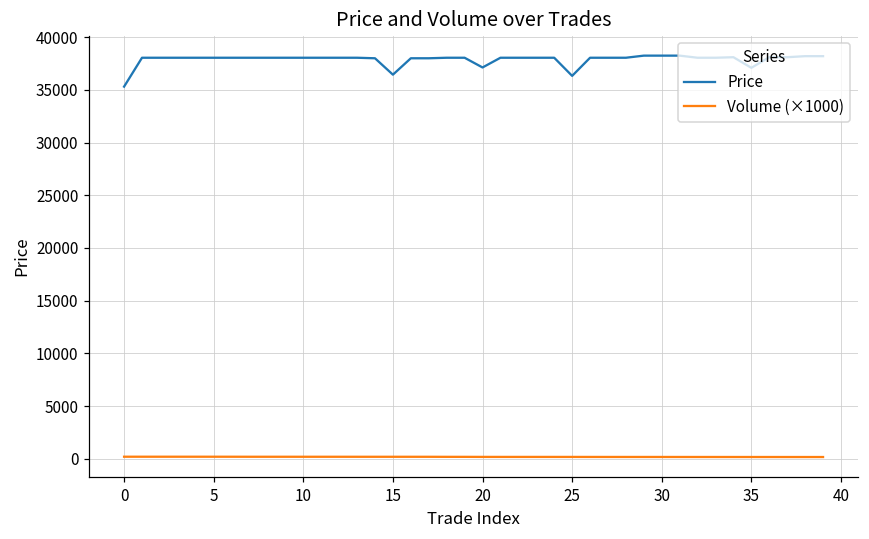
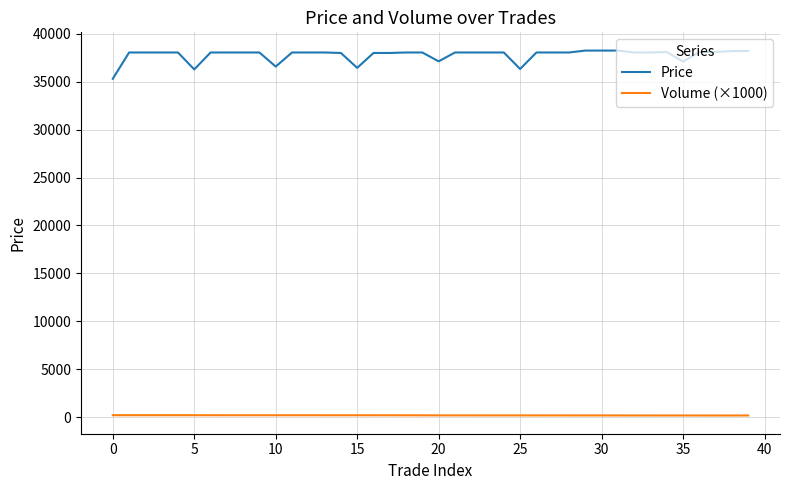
  {
    "Price": {
      "0": 35000,
-     "5": 38000,
-     "10": 38000,
+     "5": 36000,
+     "10": 37000,
      "15": 36000,
      "20": 37000,
      "25": 36000,
      "30": 38000
    },
    "Volume (×1000)": {
      "0": 0,
      "5": 0,
      "10": 0,
      "15": 0,
      "20": 0,
      "25": 0,
      "30": 0,
      "35": 0
    }
  }
